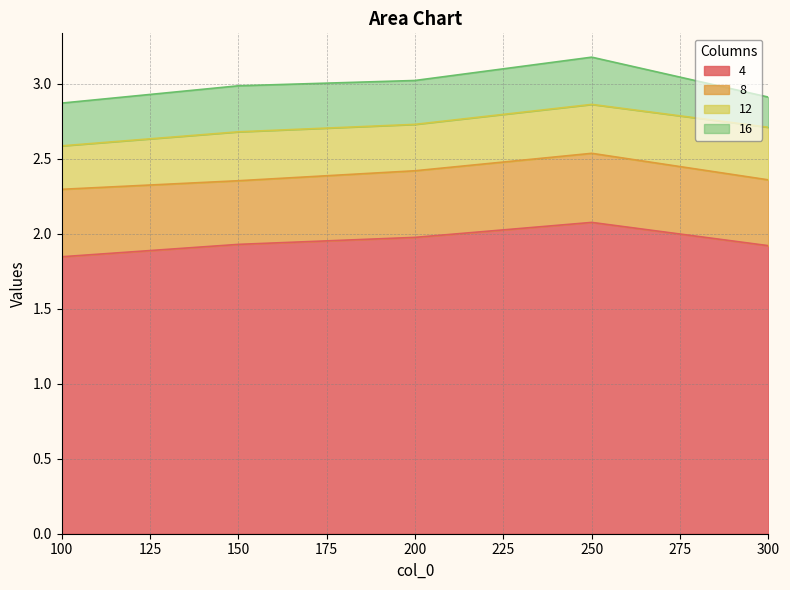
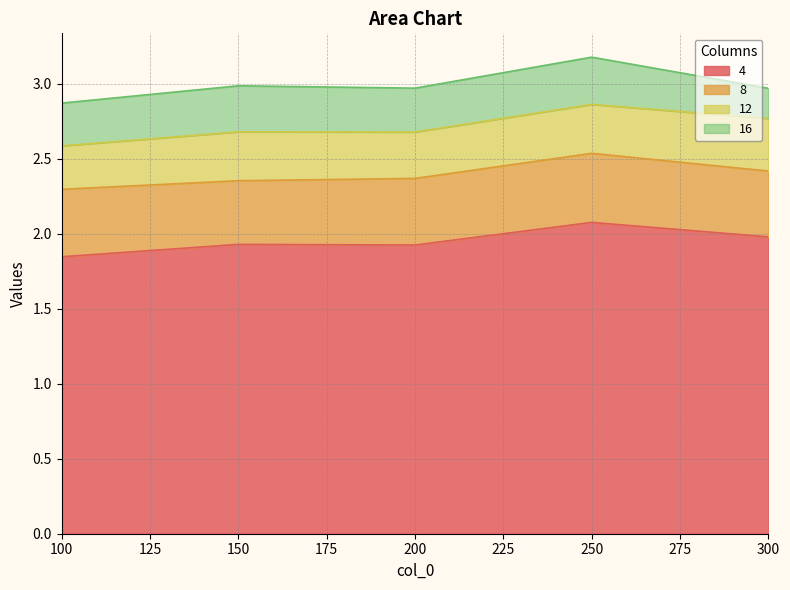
  {
    "4": {
      "100": 1.85,
      "150": 1.93,
-     "200": 1.97,
+     "200": 1.92,
      "250": 2.07,
-     "300": 1.92
+     "300": 1.98
    },
    "16": {
      "100": 0.28,
      "150": 0.31,
      "200": 0.29,
      "250": 0.31,
      "300": 0.20
    }
  }
